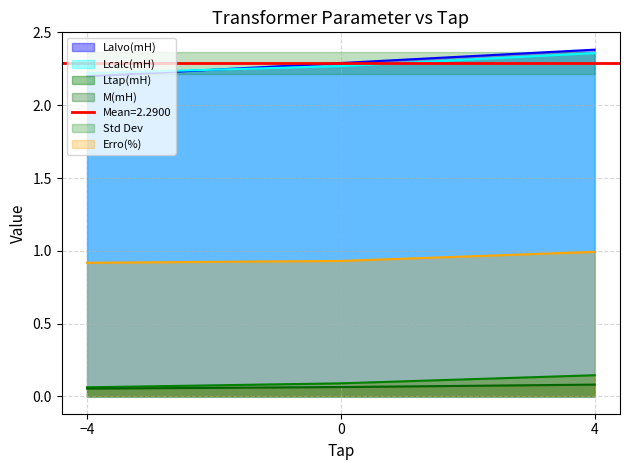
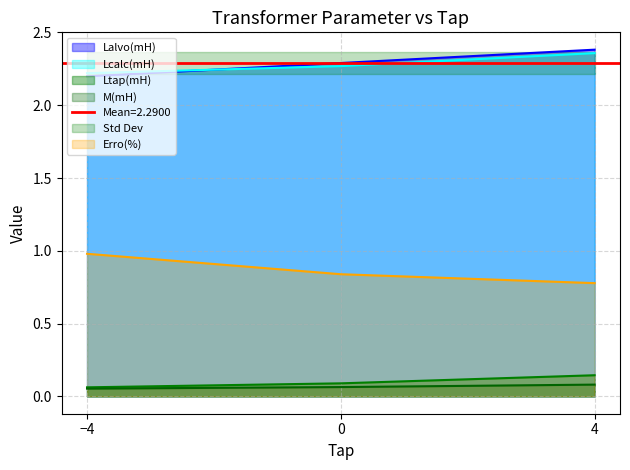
  {
    "Lalvo(mH)": {
      "0": 2.29
    },
    "Lcalc(mH)": {
      "0": 2.27
    },
    "Erro(%)": {
-     "−4": 0.92,
-     "0": 0.93,
-     "4": 0.99
+     "−4": 0.98,
+     "0": 0.84,
+     "4": 0.78
    }
  }
